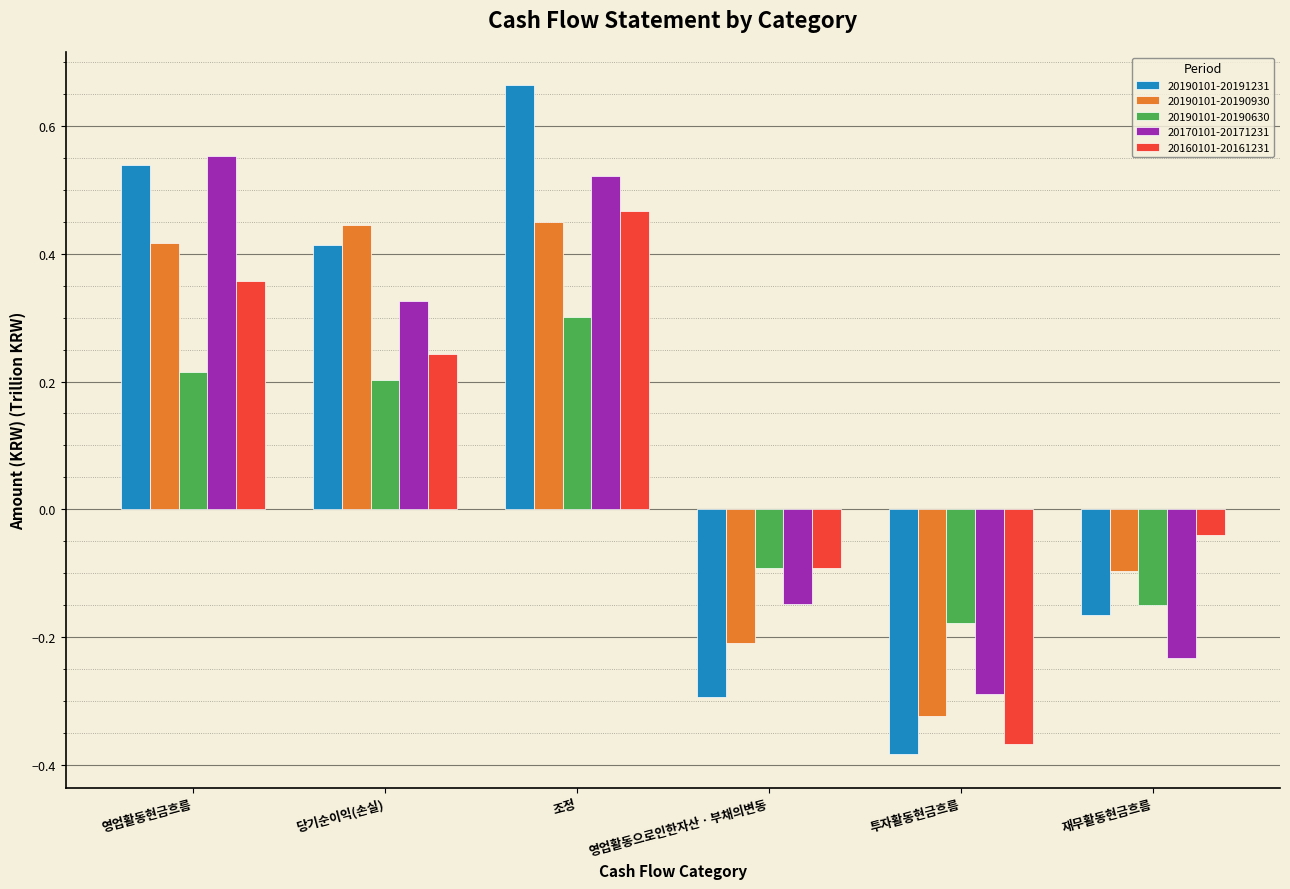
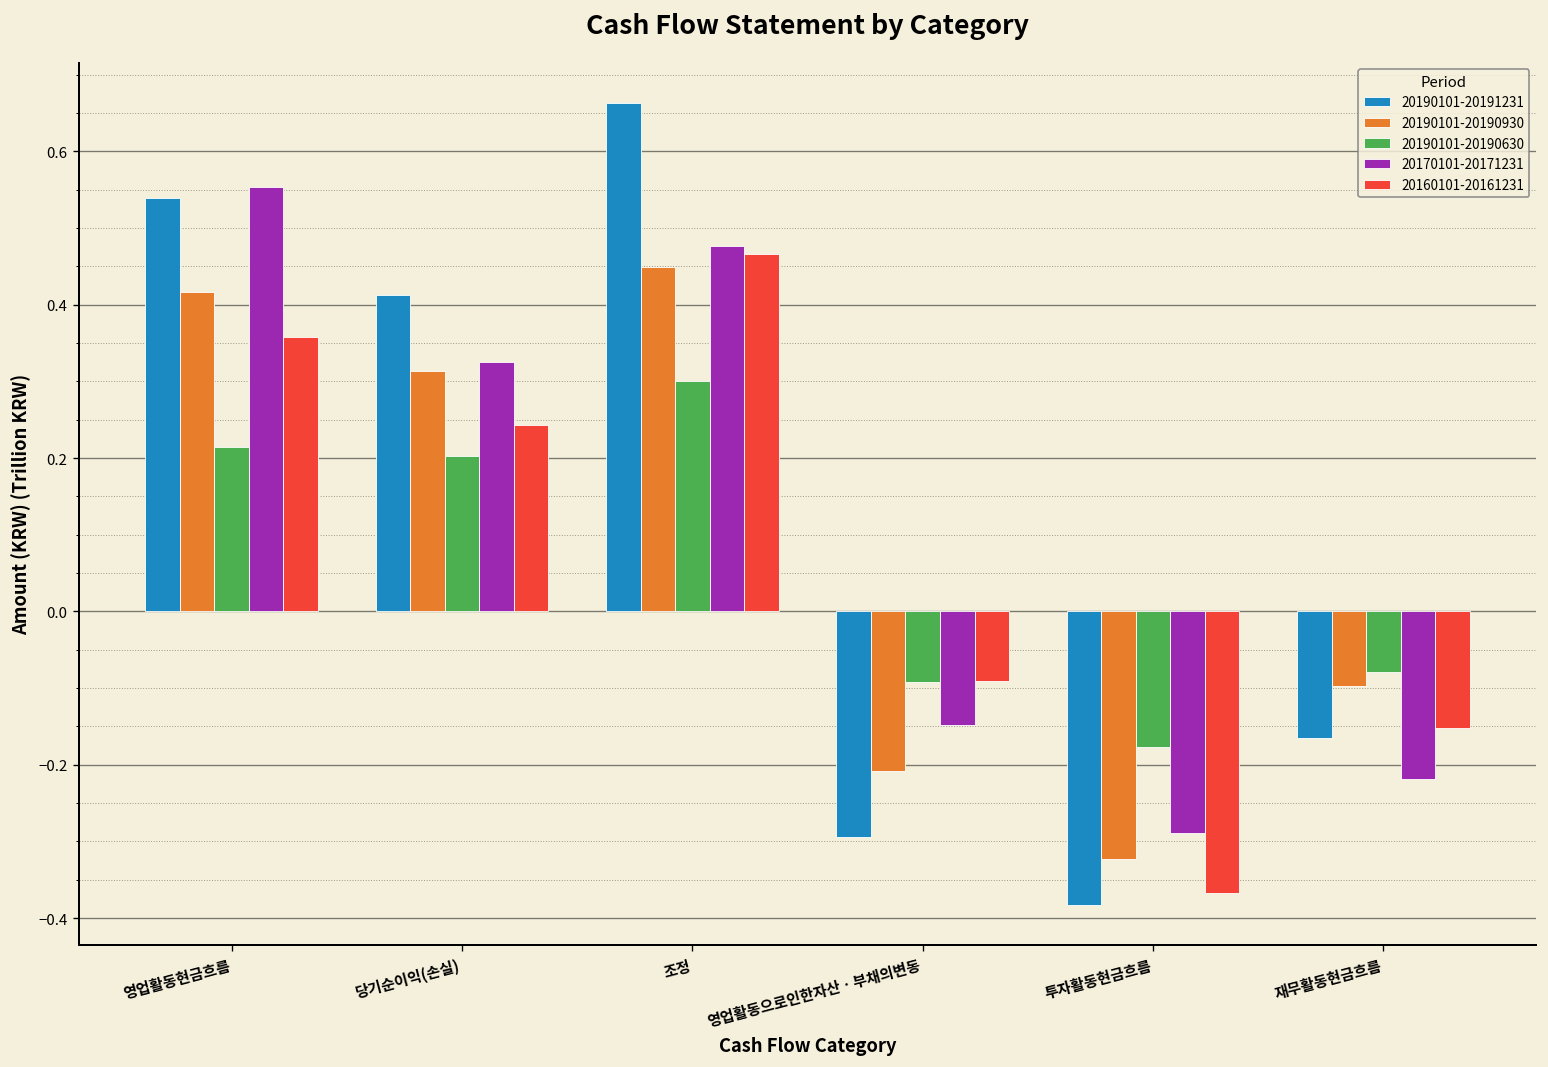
  {
    "20190101-20191231": {
      "영업활동현금흐름": 0.54,
      "당기순이익(손실)": 0.41,
      "조정": 0.66,
      "영업활동으로인한자산ㆍ부채의변동": -0.29,
      "투자활동현금흐름": -0.38,
      "재무활동현금흐름": -0.16
    },
    "20190101-20190930": {
      "영업활동현금흐름": 0.42,
-     "당기순이익(손실)": 0.45,
+     "당기순이익(손실)": 0.31,
      "조정": 0.45,
      "영업활동으로인한자산ㆍ부채의변동": -0.21,
      "투자활동현금흐름": -0.32,
      "재무활동현금흐름": -0.10
    },
    "20190101-20190630": {
      "영업활동현금흐름": 0.21,
      "당기순이익(손실)": 0.20,
      "조정": 0.30,
      "영업활동으로인한자산ㆍ부채의변동": -0.09,
      "투자활동현금흐름": -0.18,
-     "재무활동현금흐름": -0.15
+     "재무활동현금흐름": -0.08
    },
    "20170101-20171231": {
      "영업활동현금흐름": 0.55,
      "당기순이익(손실)": 0.33,
-     "조정": 0.52,
+     "조정": 0.48,
      "영업활동으로인한자산ㆍ부채의변동": -0.15,
      "투자활동현금흐름": -0.29,
-     "재무활동현금흐름": -0.23
+     "재무활동현금흐름": -0.22
    },
    "20160101-20161231": {
      "영업활동현금흐름": 0.36,
      "당기순이익(손실)": 0.24,
      "조정": 0.47,
      "영업활동으로인한자산ㆍ부채의변동": -0.09,
      "투자활동현금흐름": -0.37,
-     "재무활동현금흐름": -0.04
+     "재무활동현금흐름": -0.15
    }
  }
